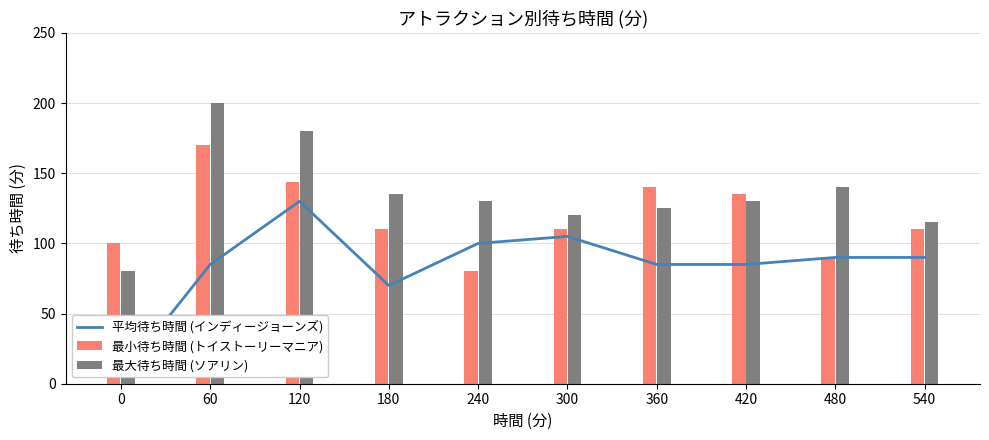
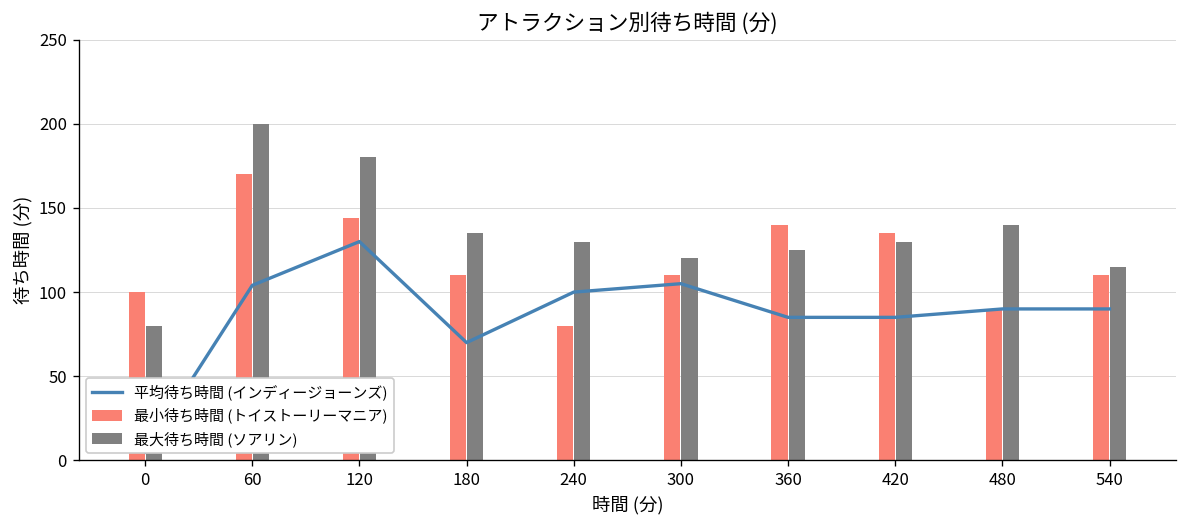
  {
    "最小待ち時間 (トイストーリーマニア)": {
      "0": 100,
      "60": 170,
      "120": 144,
      "180": 110,
      "240": 80,
      "300": 110,
      "360": 140,
      "420": 135,
      "480": 90,
      "540": 110
    },
    "平均待ち時間 (インディージョーンズ)": {
-     "60": 85,
+     "60": 104,
      "120": 130,
      "180": 70,
      "240": 100,
      "300": 105,
      "360": 85,
      "420": 85,
      "480": 90,
      "540": 90
    },
    "最大待ち時間 (ソアリン)": {
      "0": 80,
      "60": 200,
      "120": 180,
      "180": 135,
      "240": 130,
      "300": 120,
      "360": 125,
      "420": 130,
      "480": 140,
      "540": 115
    }
  }
